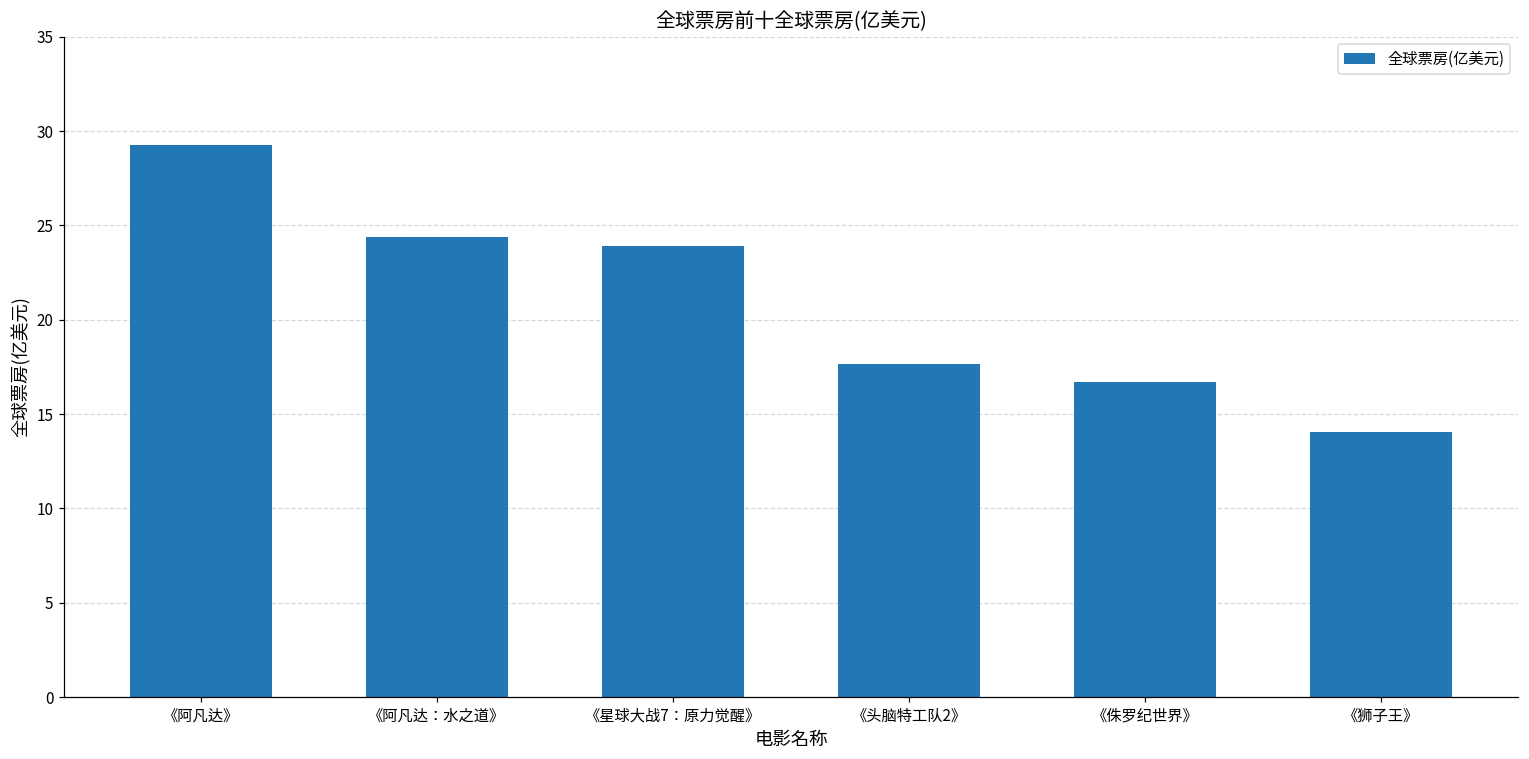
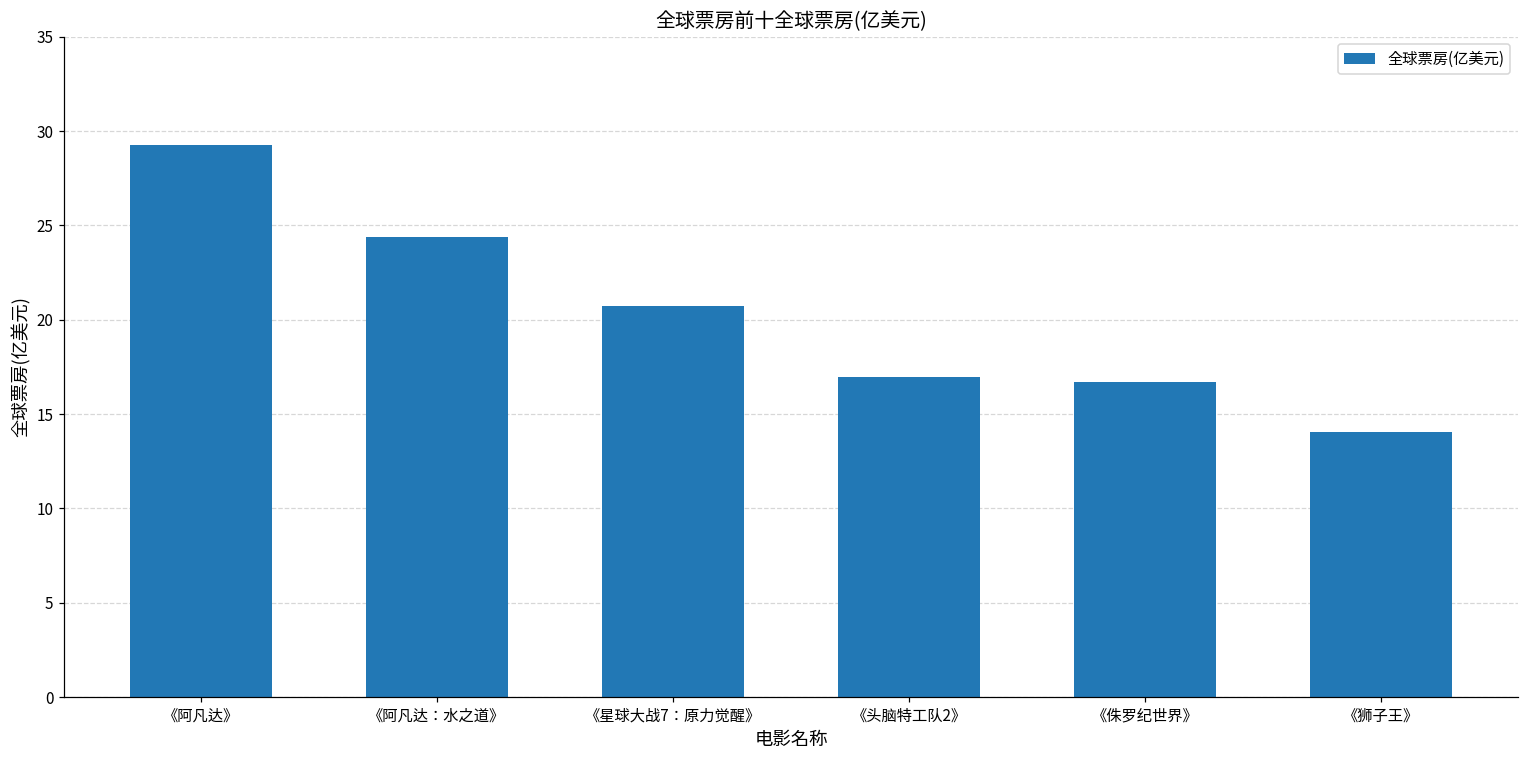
  {
    "《阿凡达》": 29.2,
    "《阿凡达：水之道》": 24.4,
-   "《星球大战7：原力觉醒》": 23.9,
-   "《头脑特工队2》": 17.6,
+   "《星球大战7：原力觉醒》": 20.7,
+   "《头脑特工队2》": 17.0,
    "《侏罗纪世界》": 16.7,
    "《狮子王》": 14.0
  }
